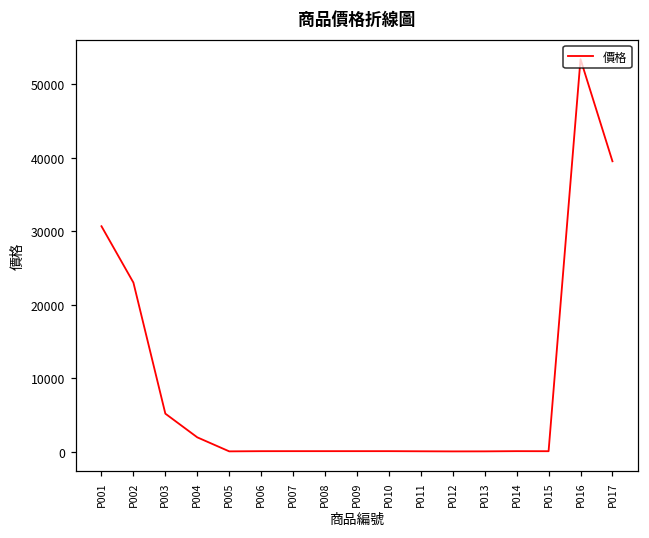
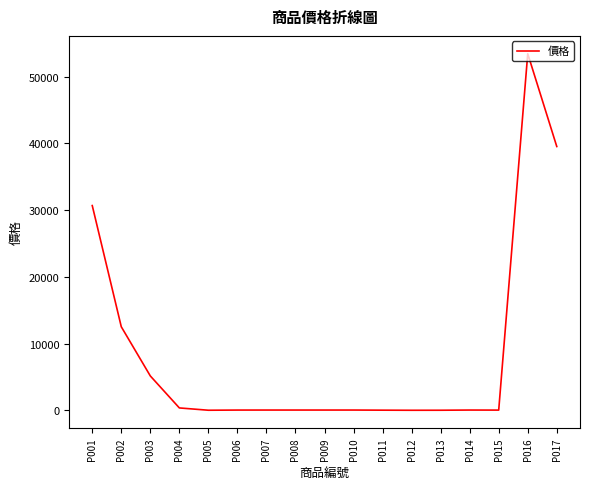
  {
    "P001": 31000,
-   "P002": 23000,
+   "P002": 13000,
    "P003": 5000,
-   "P004": 2000,
+   "P004": 0,
    "P005": 0,
    "P006": 0,
    "P007": 0,
    "P008": 0,
    "P009": 0,
    "P010": 0,
    "P011": 0,
    "P012": 0,
    "P013": 0,
    "P014": 0,
    "P015": 0,
    "P017": 40000
  }
